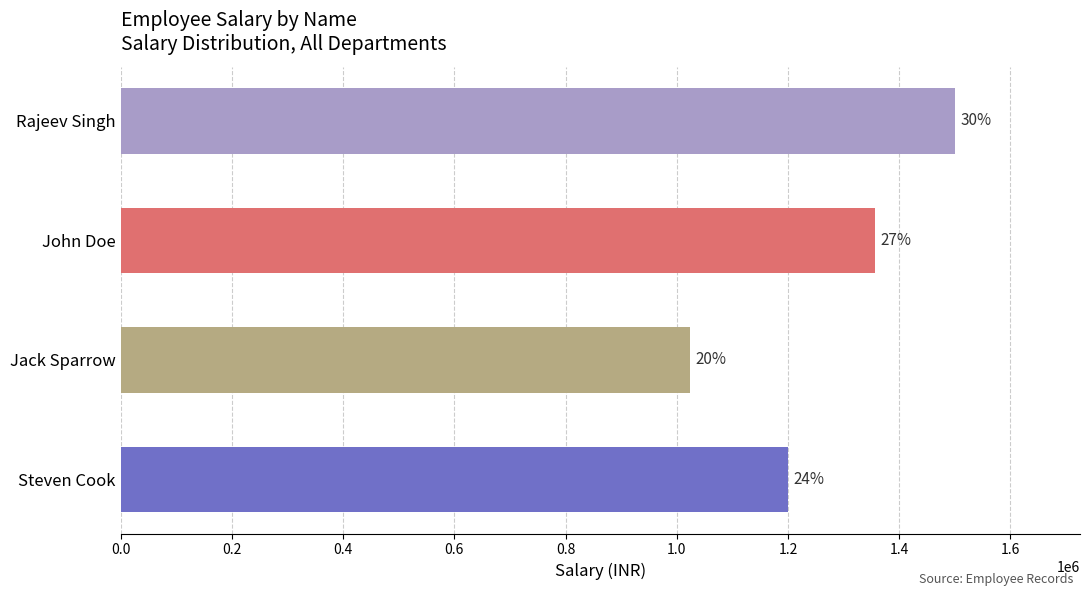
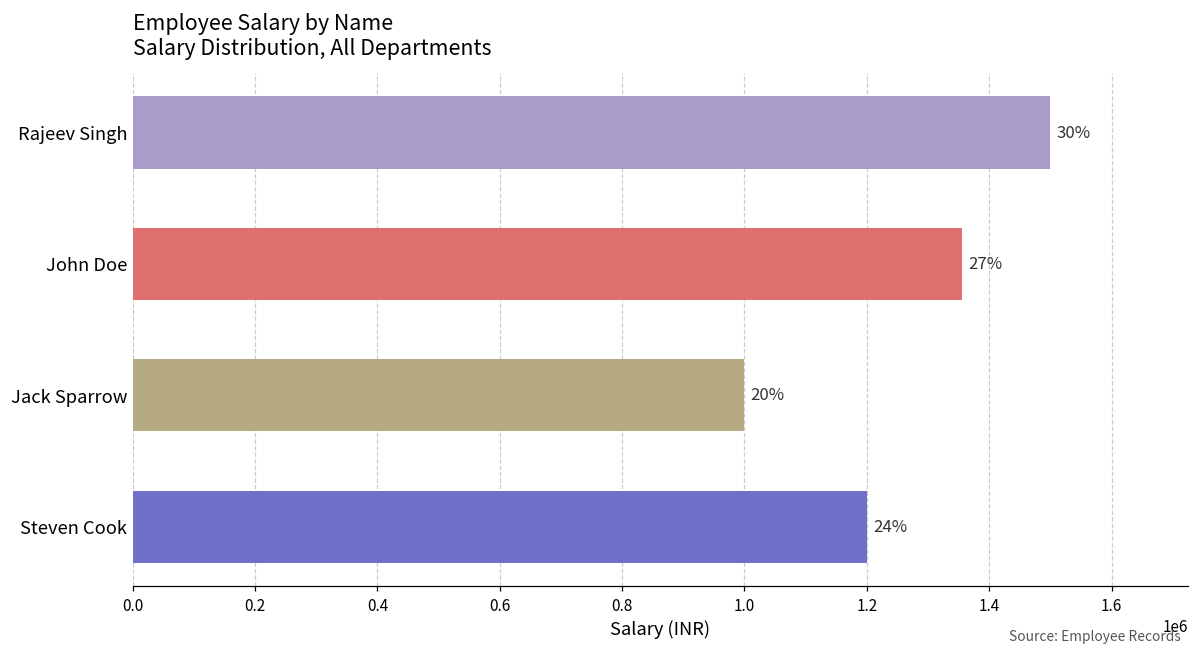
  {
-   "Jack Sparrow": 1020000
+   "Jack Sparrow": 1000000
  }
